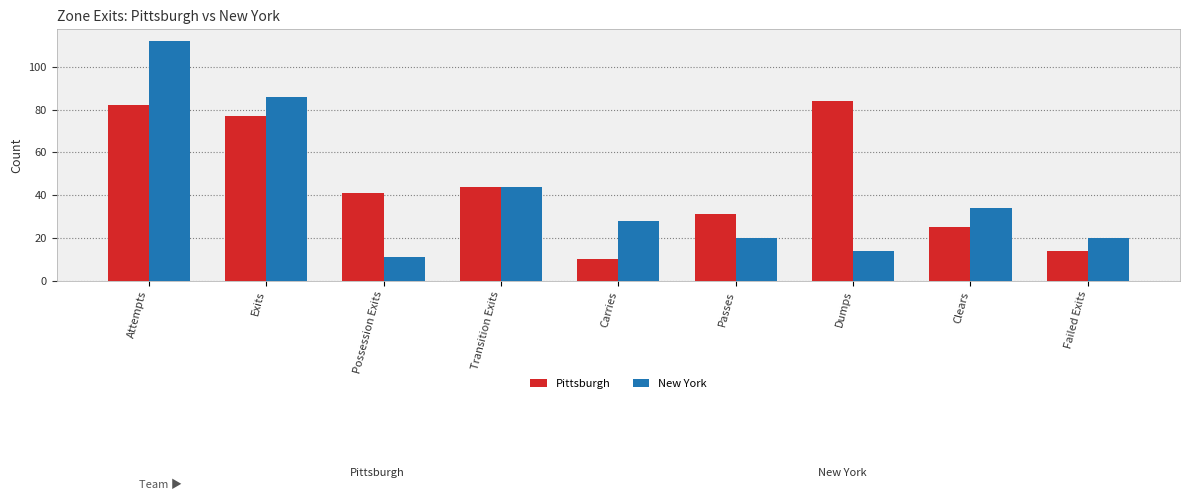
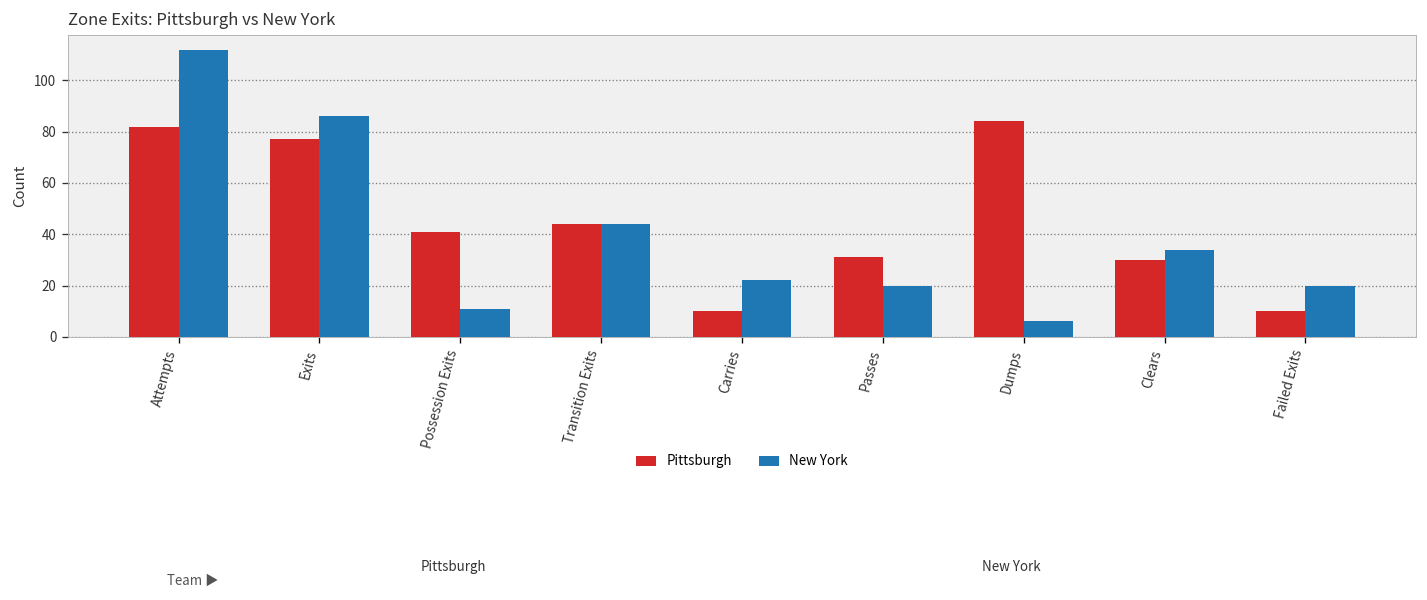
  {
    "Pittsburgh": {
      "Attempts": 82,
      "Exits": 77,
      "Possession Exits": 41,
      "Transition Exits": 44,
      "Carries": 10,
      "Passes": 31,
      "Dumps": 84,
-     "Clears": 25,
-     "Failed Exits": 14
+     "Clears": 30,
+     "Failed Exits": 10
    },
    "New York": {
      "Attempts": 112,
      "Exits": 86,
      "Possession Exits": 11,
      "Transition Exits": 44,
-     "Carries": 28,
+     "Carries": 22,
      "Passes": 20,
-     "Dumps": 14,
+     "Dumps": 6,
      "Clears": 34,
      "Failed Exits": 20
    }
  }
